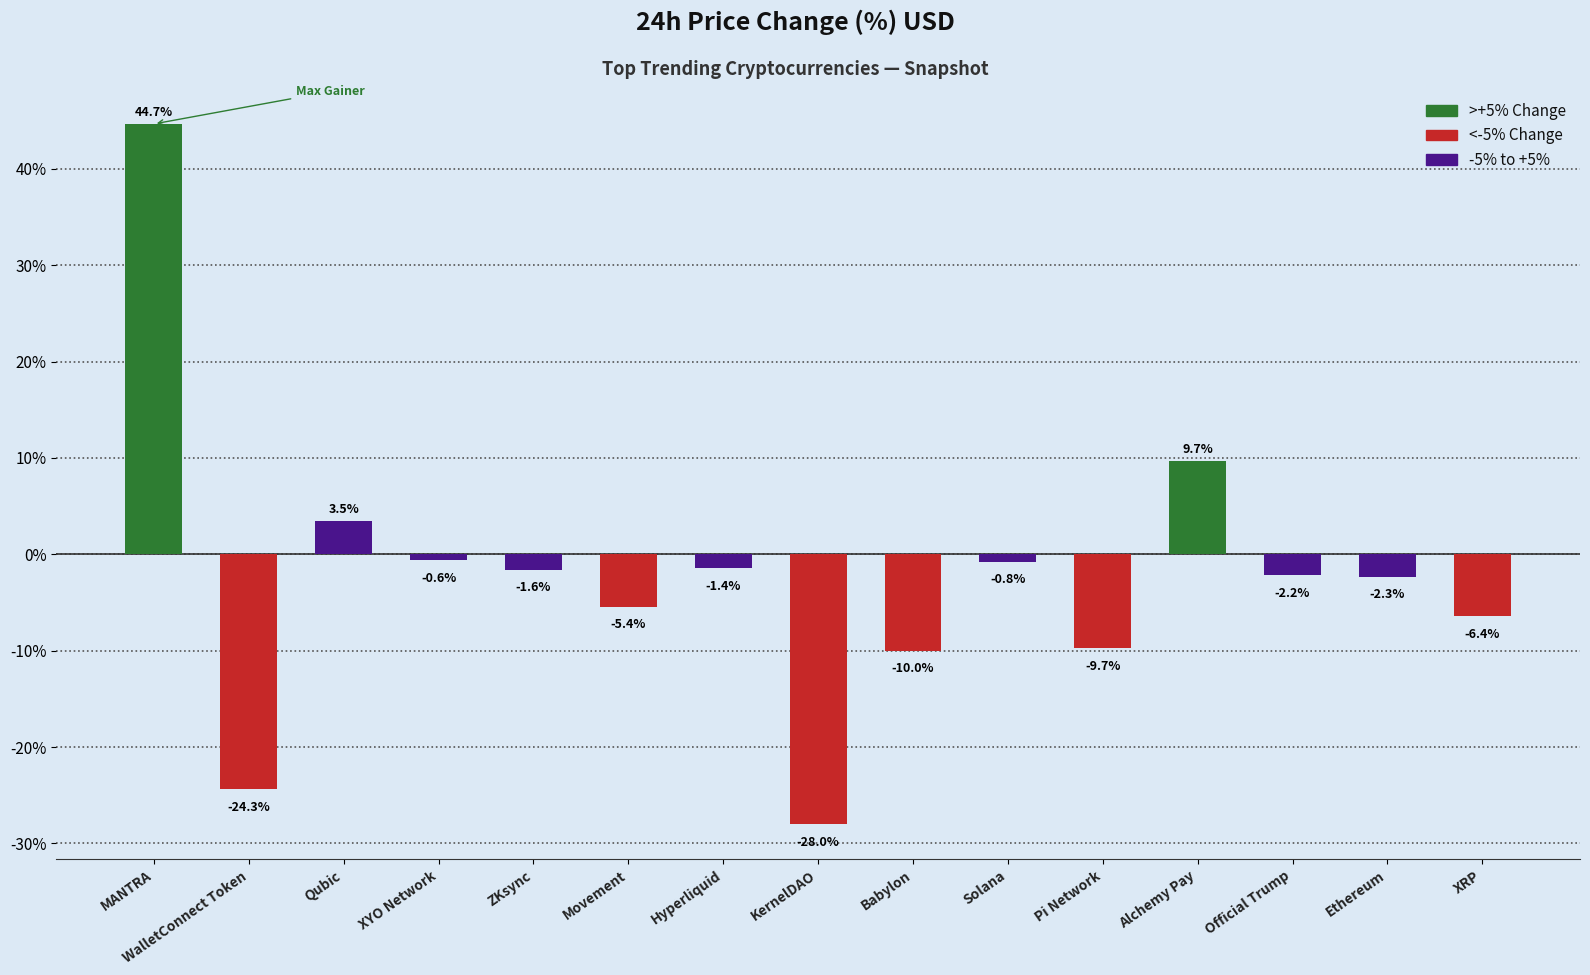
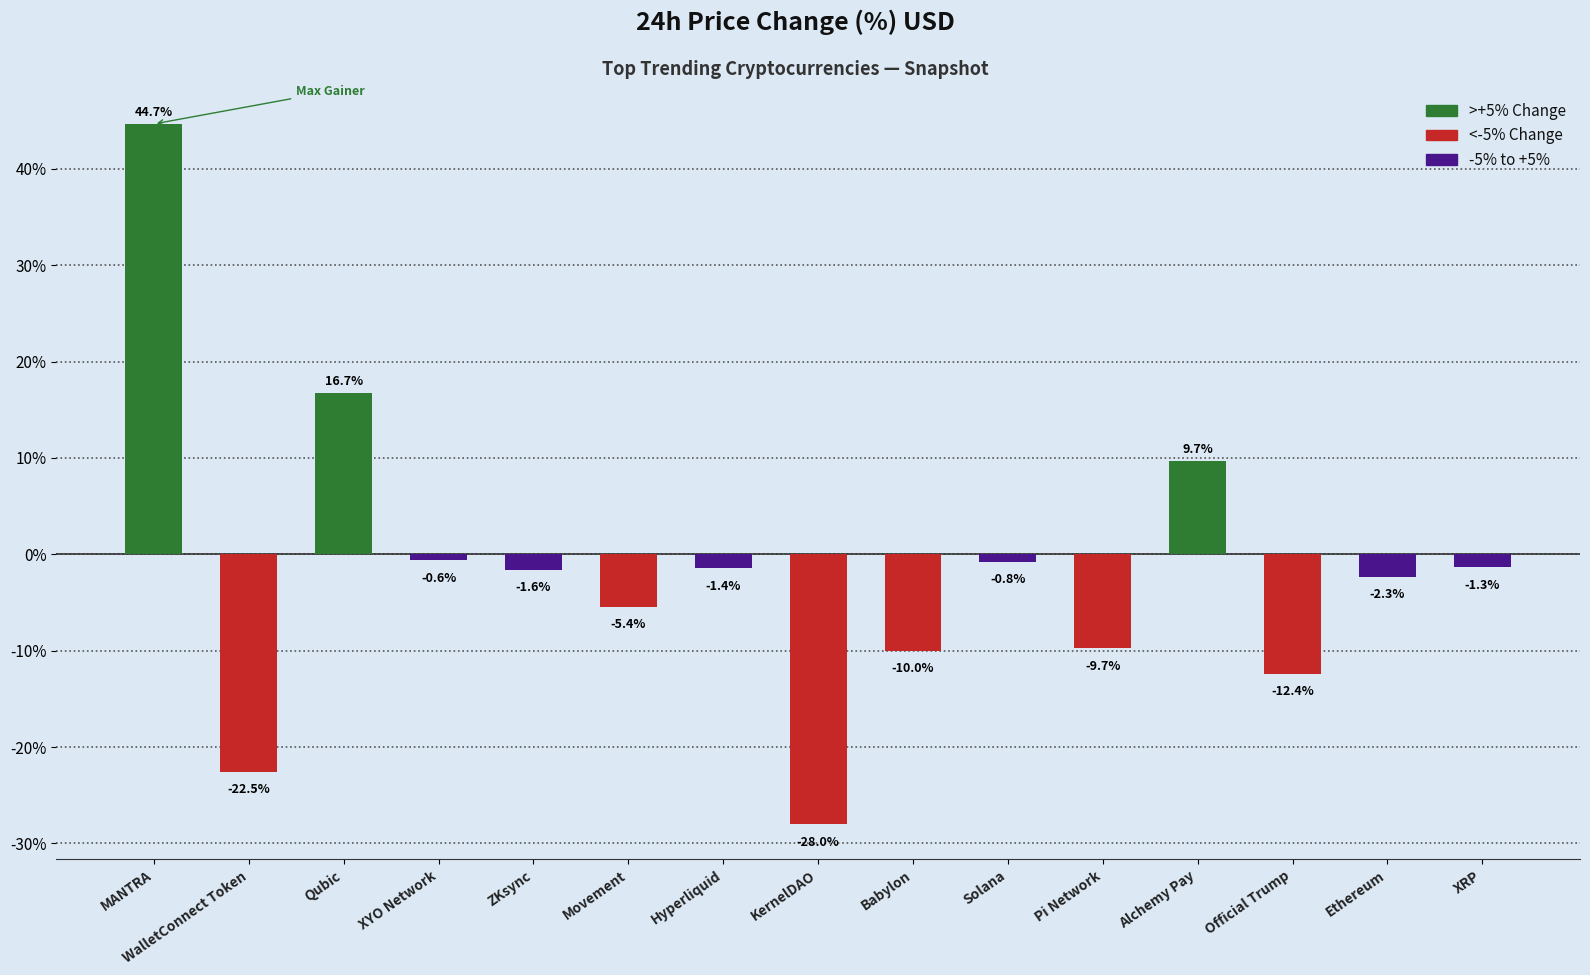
  {
-   "WalletConnect Token": "-24.3%",
-   "Qubic": "3.5%",
+   "WalletConnect Token": "-22.5%",
+   "Qubic": "16.7%",
    "XYO Network": "-0.6%",
    "ZKsync": "-1.6%",
    "Movement": "-5.4%",
    "Hyperliquid": "-1.4%",
    "KernelDAO": "-28.0%",
    "Babylon": "-10.0%",
    "Solana": "-0.8%",
    "Pi Network": "-9.7%",
    "Alchemy Pay": "9.7%",
-   "Official Trump": "-2.2%",
+   "Official Trump": "-12.4%",
    "Ethereum": "-2.3%",
-   "XRP": "-6.4%"
+   "XRP": "-1.3%"
  }
